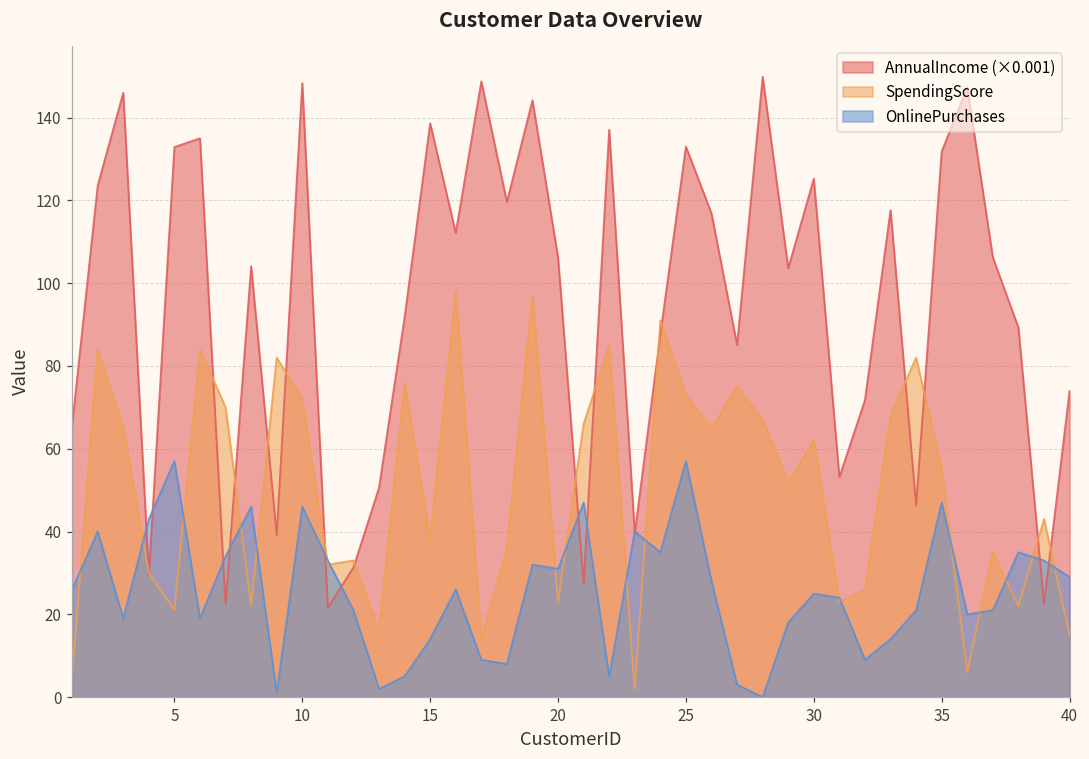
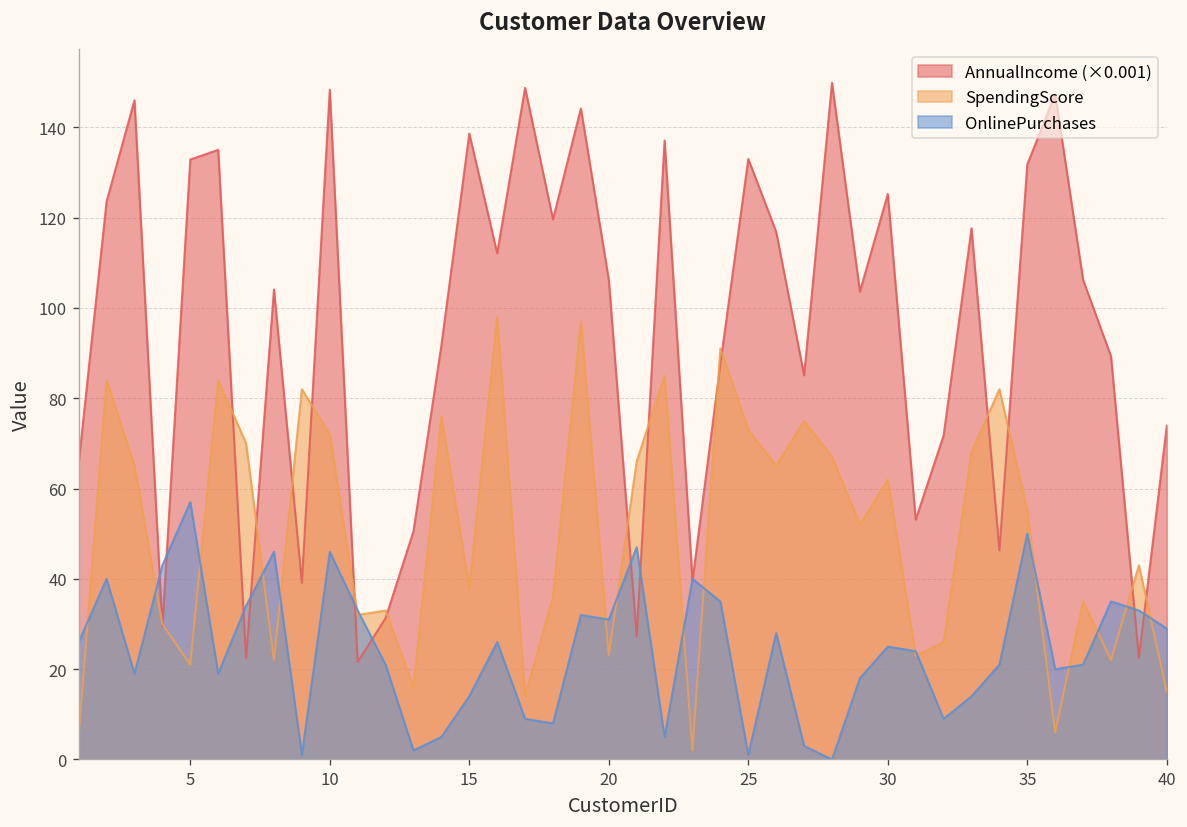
  {
    "OnlinePurchases": {
      "5": 57,
      "10": 46,
      "15": 14,
      "20": 31,
-     "25": 57,
+     "25": 1,
      "30": 25,
-     "35": 47,
+     "35": 50,
      "40": 29
    }
  }
